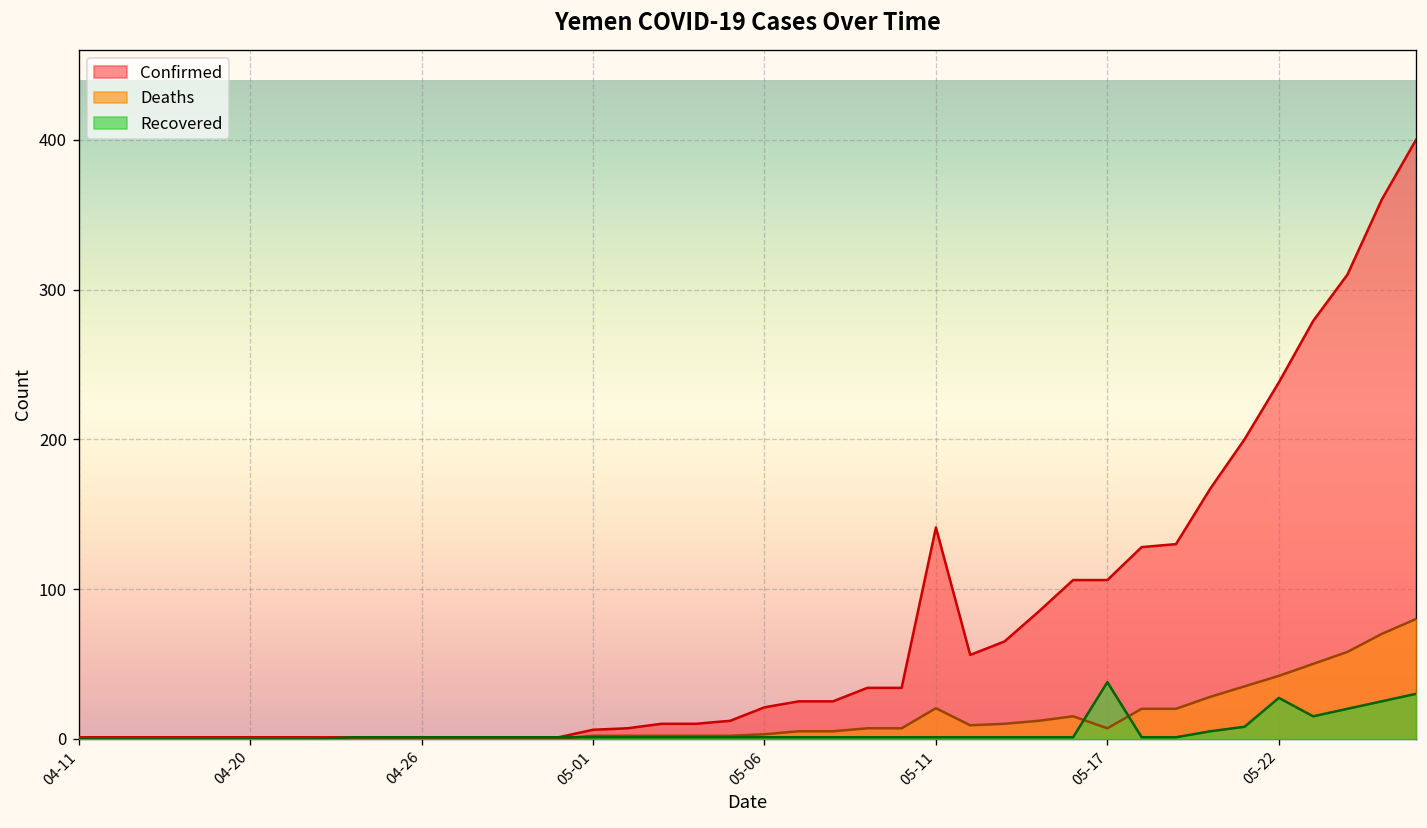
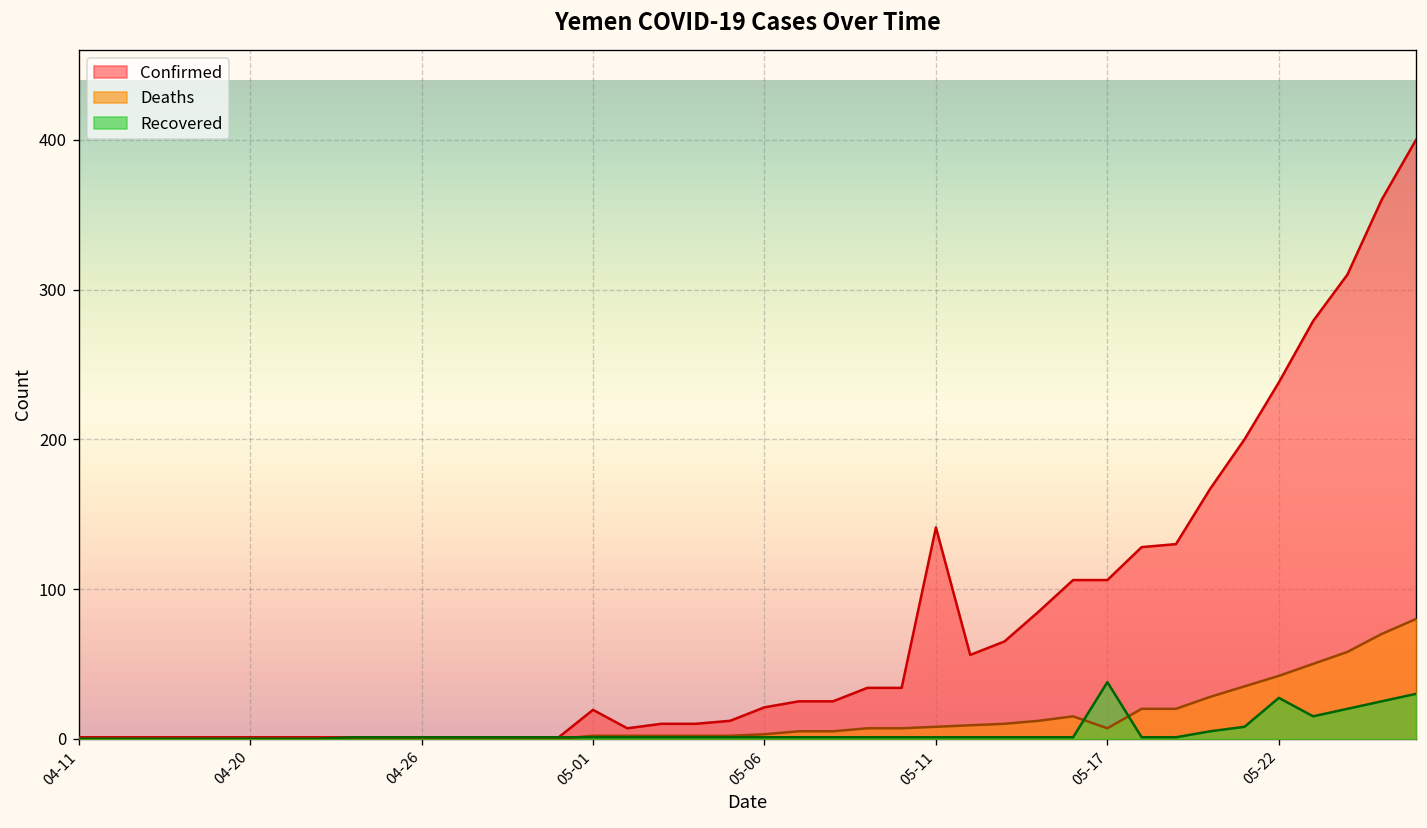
  {
    "Confirmed": {
-     "05-01": 6,
+     "05-01": 19,
      "05-06": 21,
      "05-11": 141,
      "05-17": 106,
      "05-22": 238
    },
    "Deaths": {
-     "05-11": 20,
+     "05-11": 8,
      "05-17": 7,
      "05-22": 42
    },
    "Recovered": {
      "05-11": 1,
      "05-17": 38,
      "05-22": 27
    }
  }
